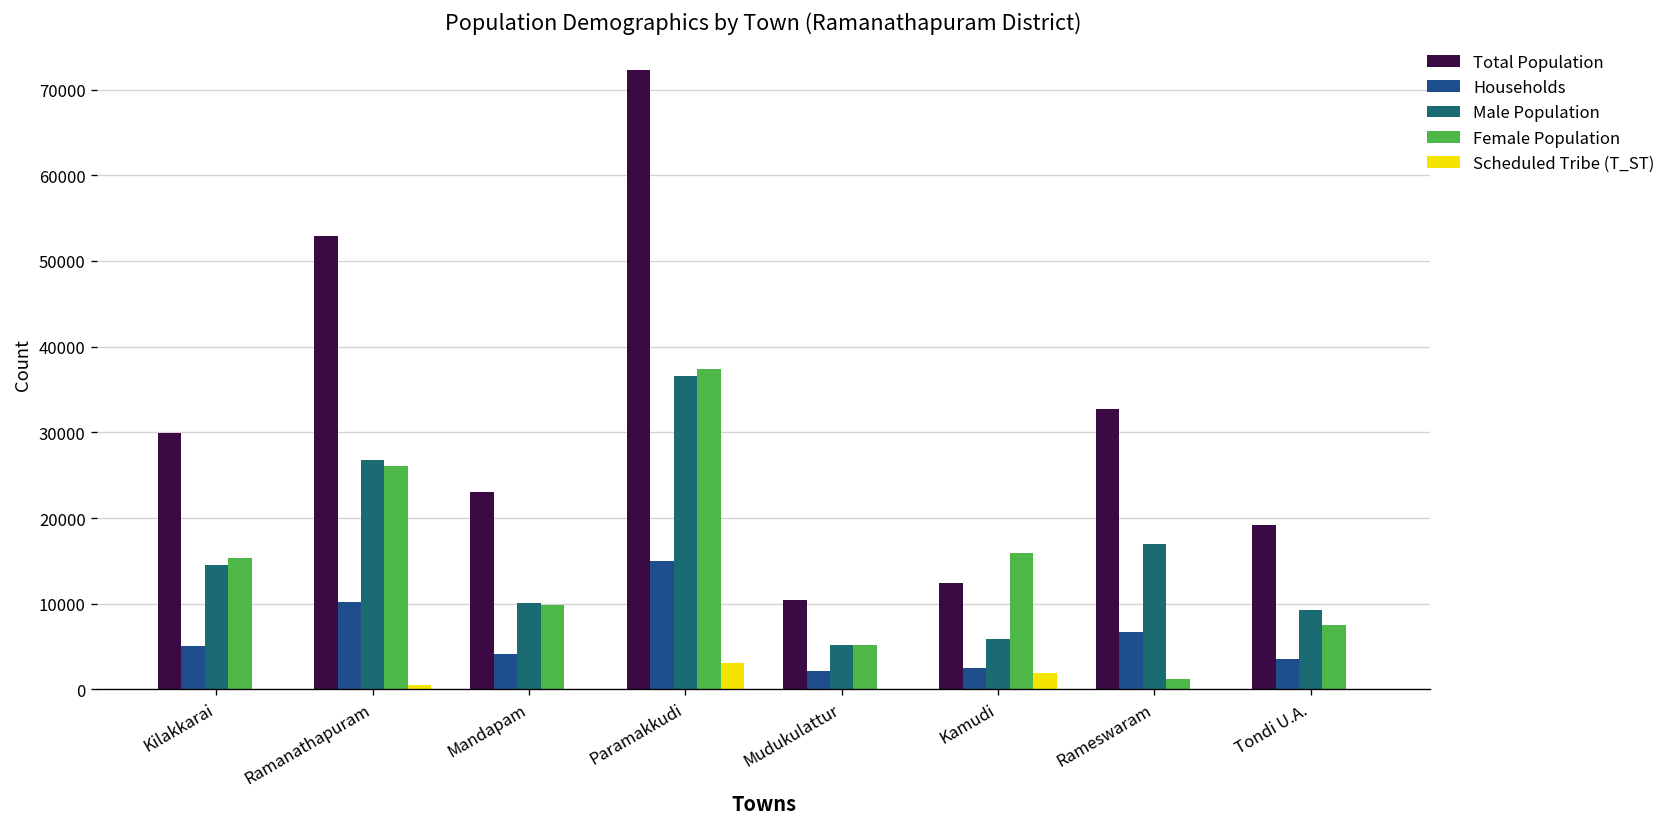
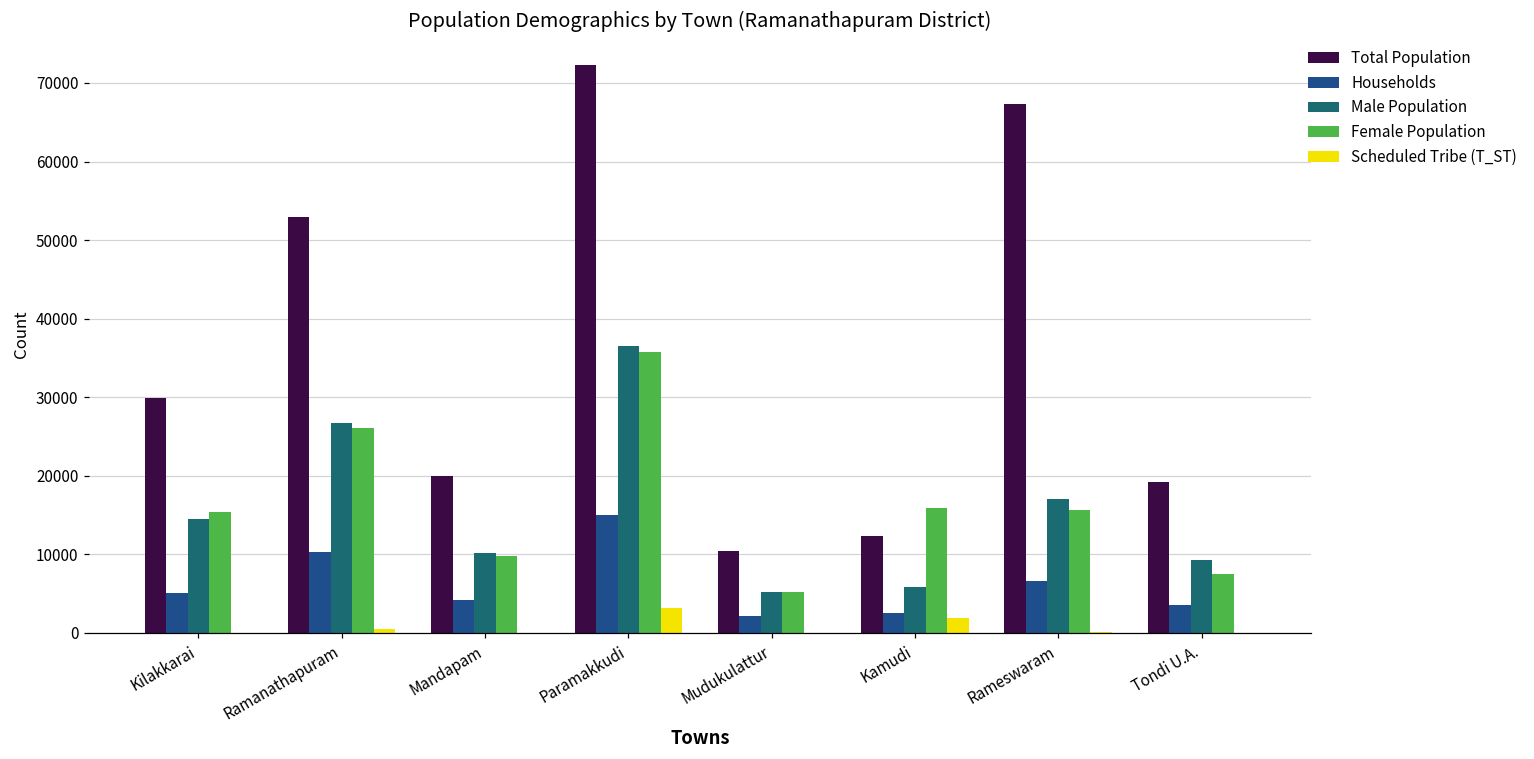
  {
    "Total Population": {
      "Kilakkarai": 30000,
      "Ramanathapuram": 53000,
-     "Mandapam": 23000,
+     "Mandapam": 20000,
      "Paramakkudi": 72000,
      "Mudukulattur": 10000,
      "Kamudi": 12000,
-     "Rameswaram": 33000,
+     "Rameswaram": 67000,
      "Tondi U.A.": 19000
    },
    "Female Population": {
      "Kilakkarai": 15000,
      "Ramanathapuram": 26000,
      "Mandapam": 10000,
-     "Paramakkudi": 37000,
+     "Paramakkudi": 36000,
      "Mudukulattur": 5000,
      "Kamudi": 16000,
-     "Rameswaram": 1000,
+     "Rameswaram": 16000,
      "Tondi U.A.": 7000
    },
    "Scheduled Tribe (T_ST)": {
      "Kilakkarai": 0,
      "Ramanathapuram": 1000,
      "Paramakkudi": 3000,
      "Mudukulattur": 0,
      "Kamudi": 2000,
      "Tondi U.A.": 0
    }
  }
